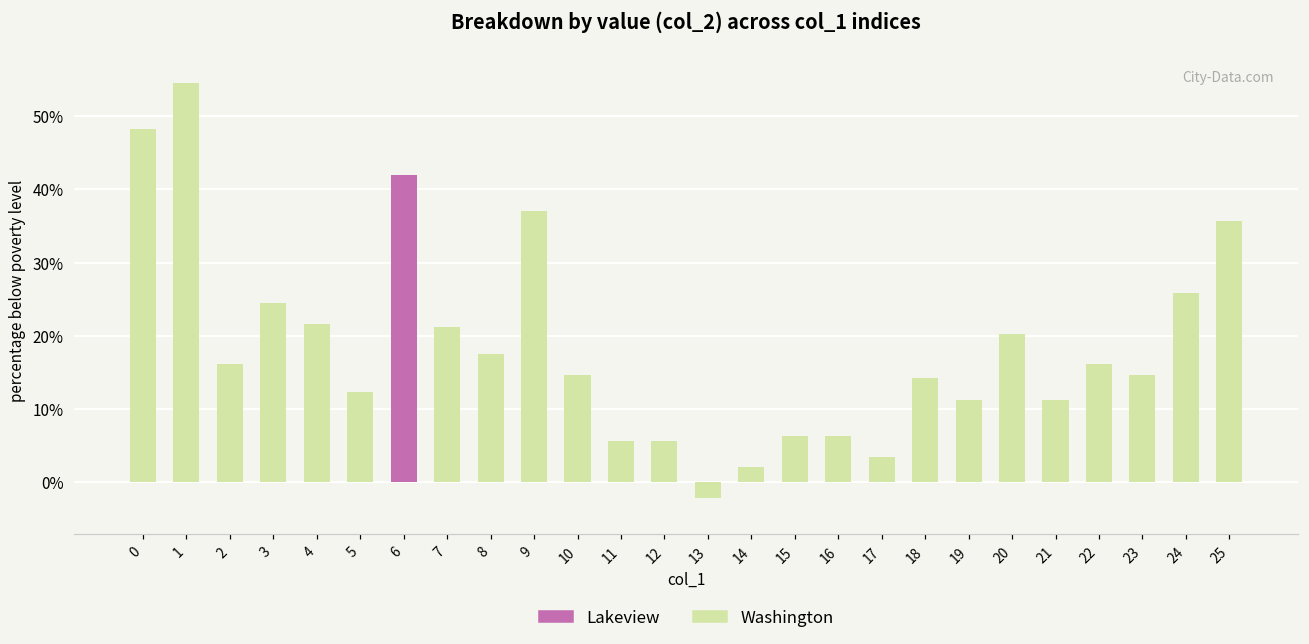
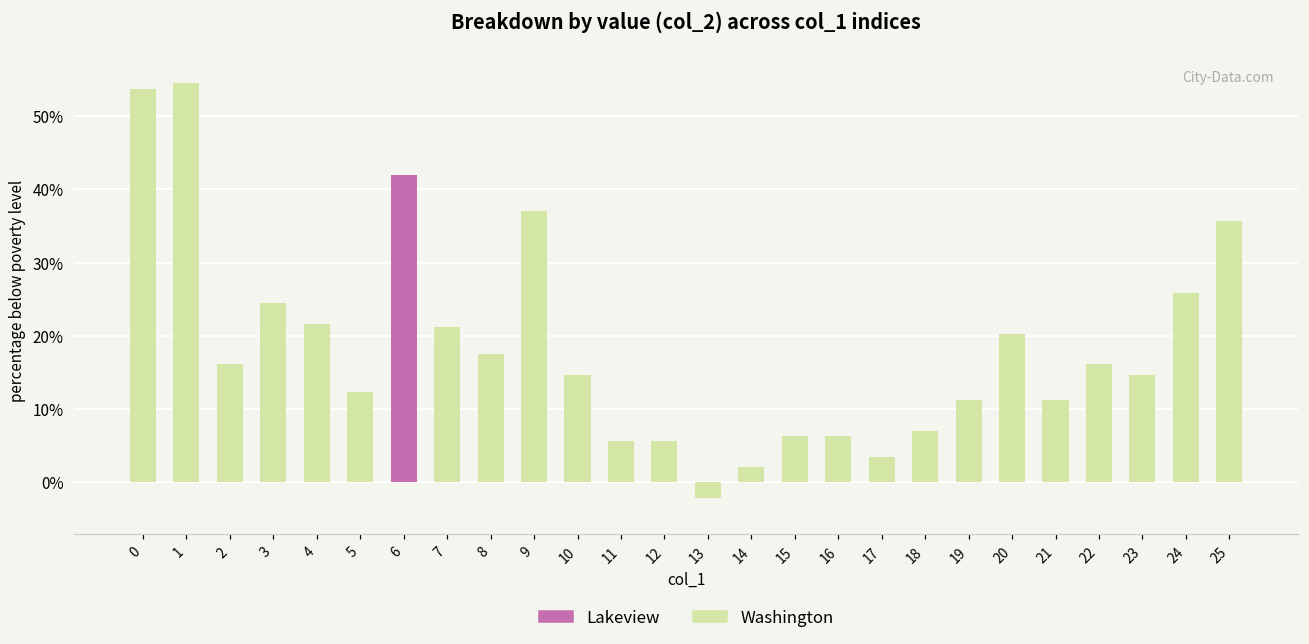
  {
-   "0": "48%",
+   "0": "54%",
    "1": "55%",
    "2": "16%",
    "3": "24%",
    "4": "22%",
    "5": "12%",
    "6": "42%",
    "7": "21%",
    "8": "17%",
    "9": "37%",
    "10": "15%",
    "11": "6%",
    "12": "6%",
    "13": "-2%",
    "14": "2%",
    "15": "6%",
    "16": "6%",
    "17": "3%",
-   "18": "14%",
+   "18": "7%",
    "19": "11%",
    "20": "20%",
    "21": "11%",
    "22": "16%",
    "23": "15%",
    "24": "26%",
    "25": "36%"
  }
